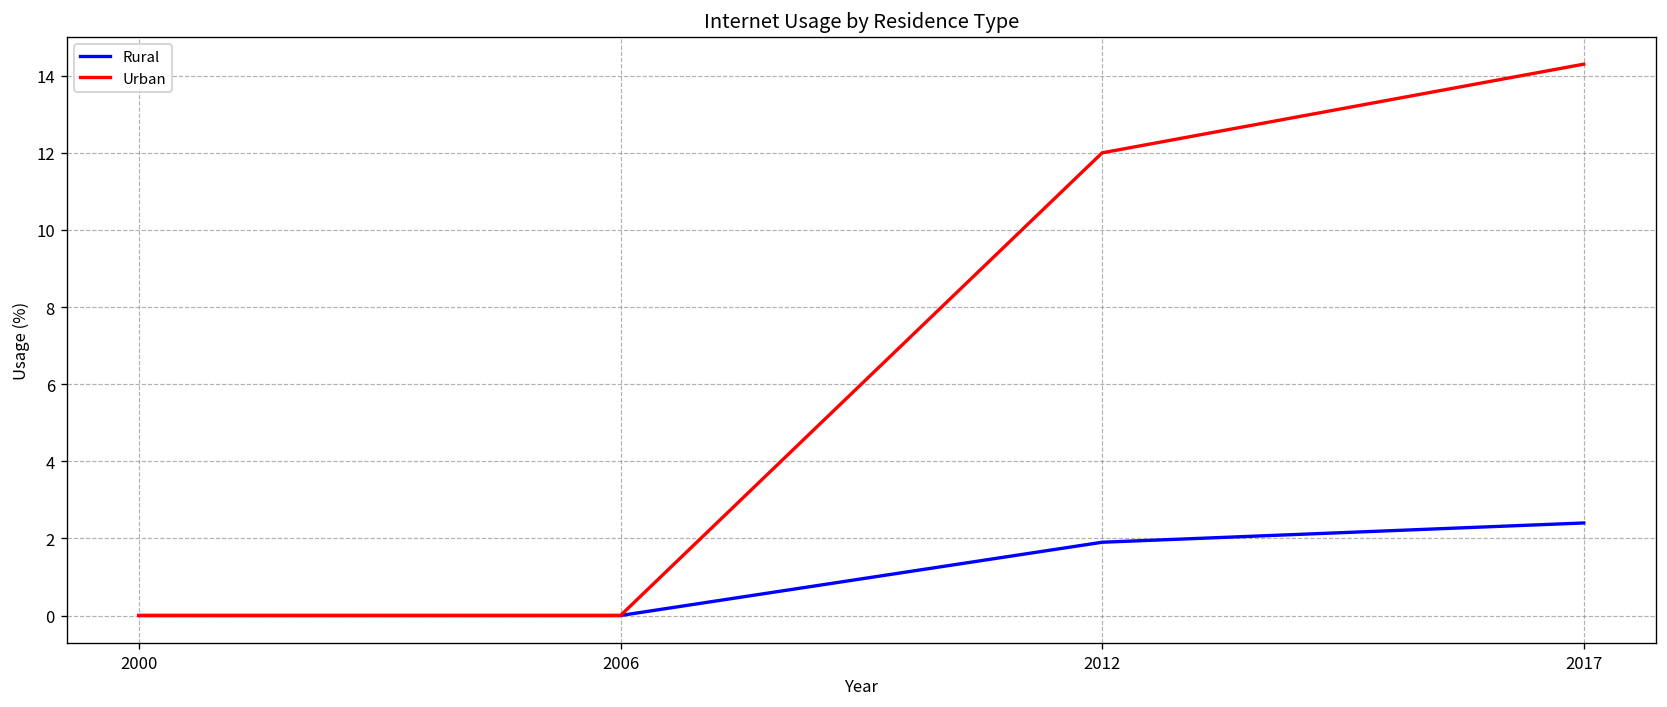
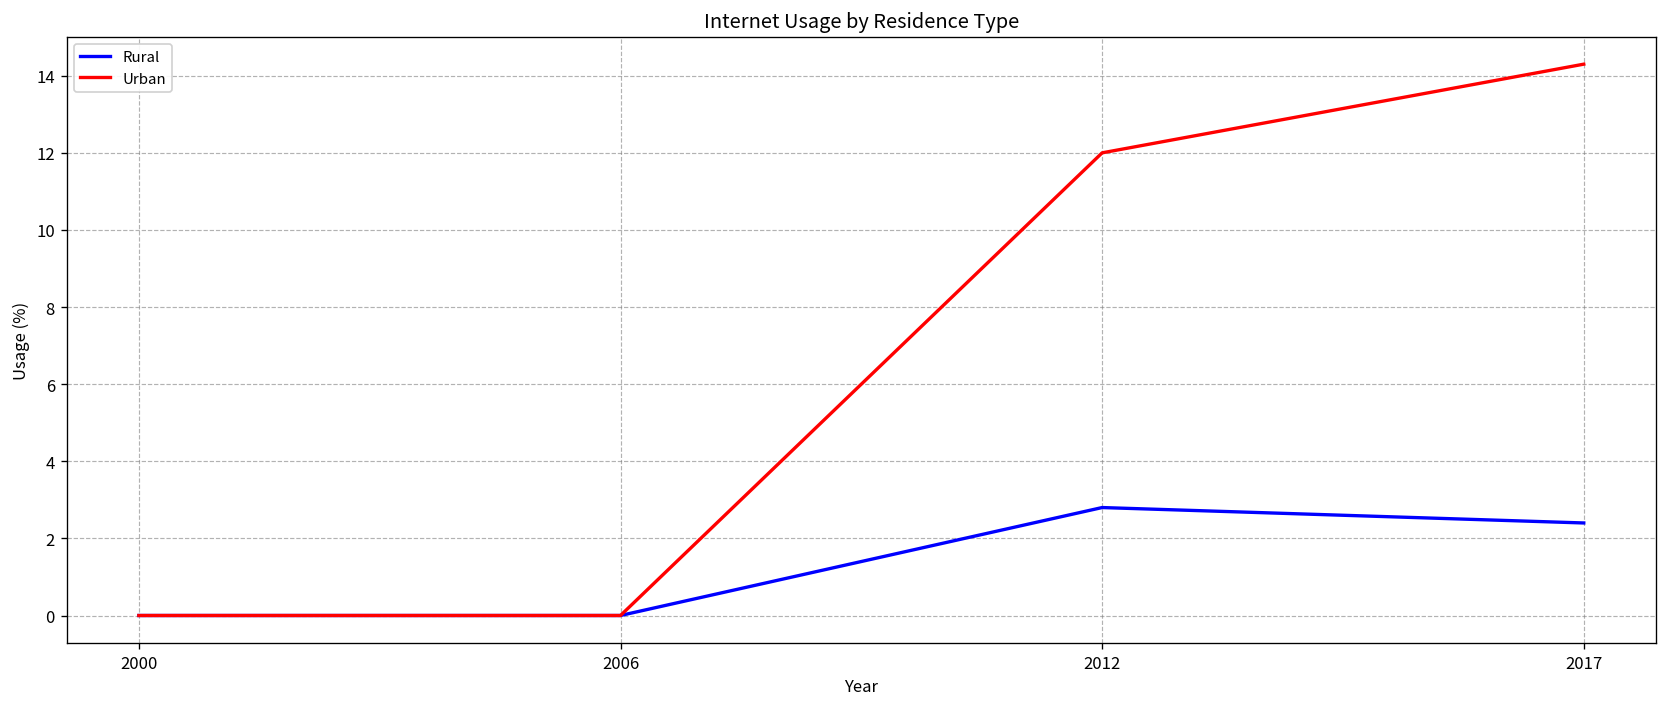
  {
    "Rural": {
-     "2012": 1.9,
+     "2012": 2.8,
      "2017": 2.4
    },
    "Urban": {
      "2012": 12.0,
      "2017": 14.3
    }
  }
